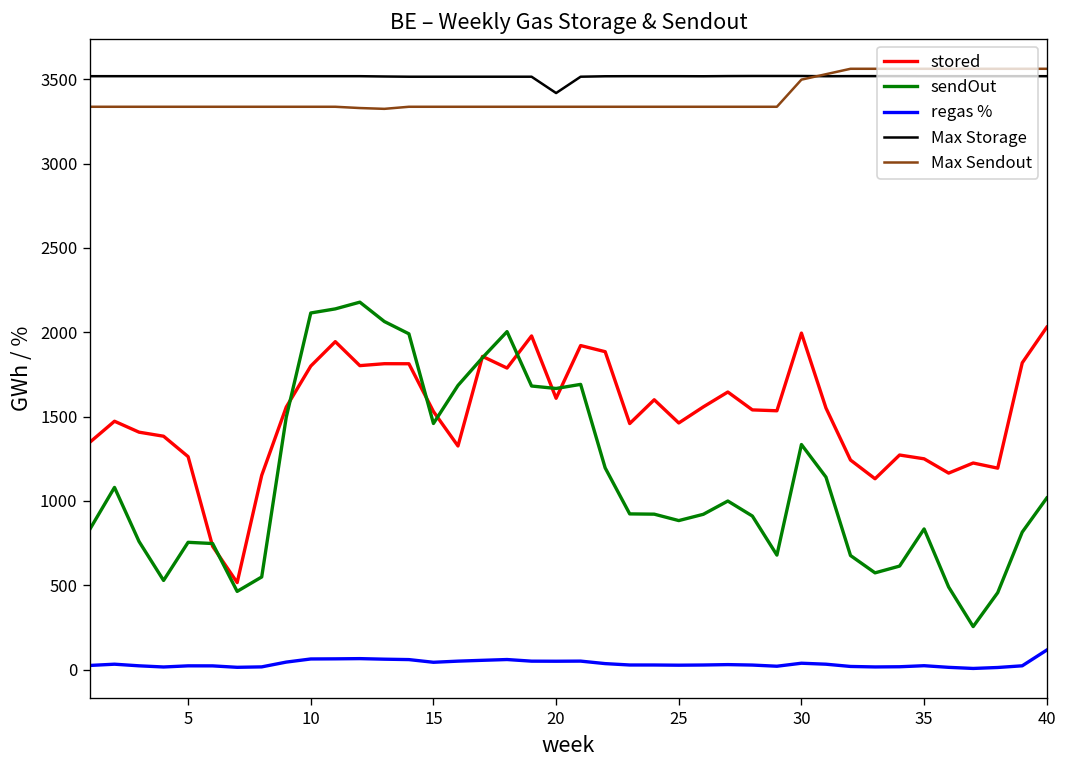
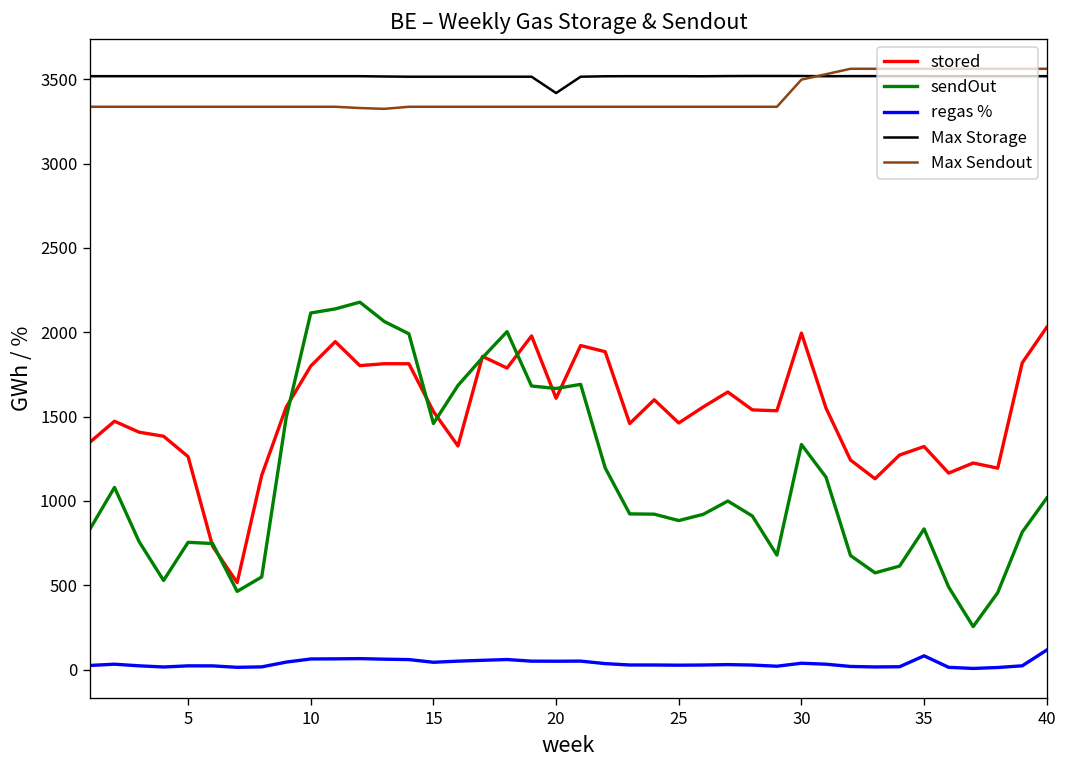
  {
    "stored": {
      "5": 1260,
      "10": 1800,
      "15": 1530,
      "20": 1610,
      "25": 1460,
      "30": 2000,
-     "35": 1250,
+     "35": 1320,
      "40": 2030
    },
    "sendOut": {
      "5": 750,
      "10": 2110,
      "15": 1460,
      "20": 1670,
      "25": 880,
      "30": 1330,
      "35": 830,
      "40": 1020
    },
    "regas %": {
      "5": 20,
      "10": 60,
      "15": 40,
      "20": 50,
      "25": 30,
      "30": 40,
-     "35": 20,
+     "35": 80,
      "40": 120
    },
    "Max Storage": {
      "5": 3520,
      "10": 3520,
      "15": 3510,
      "20": 3420,
      "25": 3520,
      "30": 3520,
      "40": 3520
    },
    "Max Sendout": {
      "5": 3340,
      "10": 3340,
      "15": 3340,
      "20": 3340,
      "25": 3340,
      "30": 3500,
      "40": 3560
    }
  }
